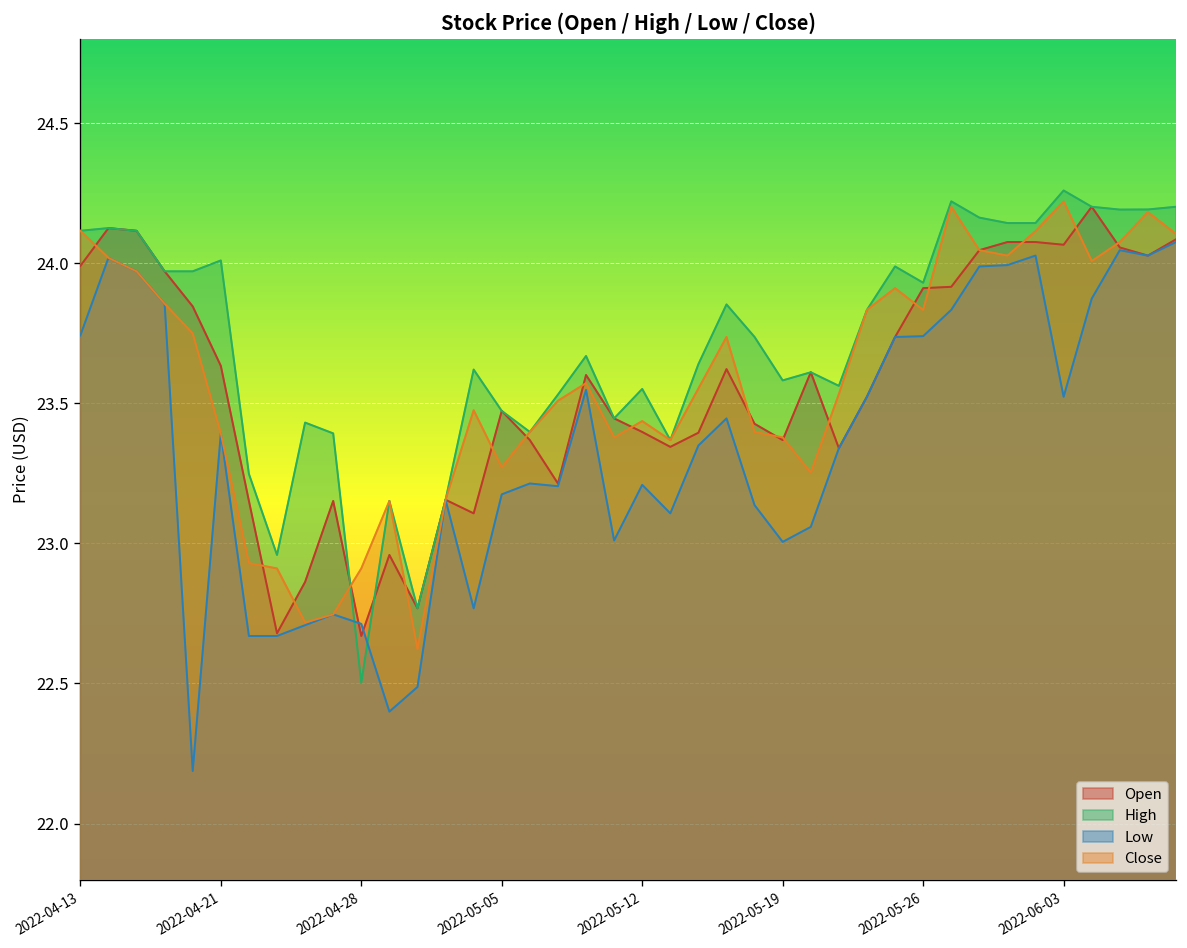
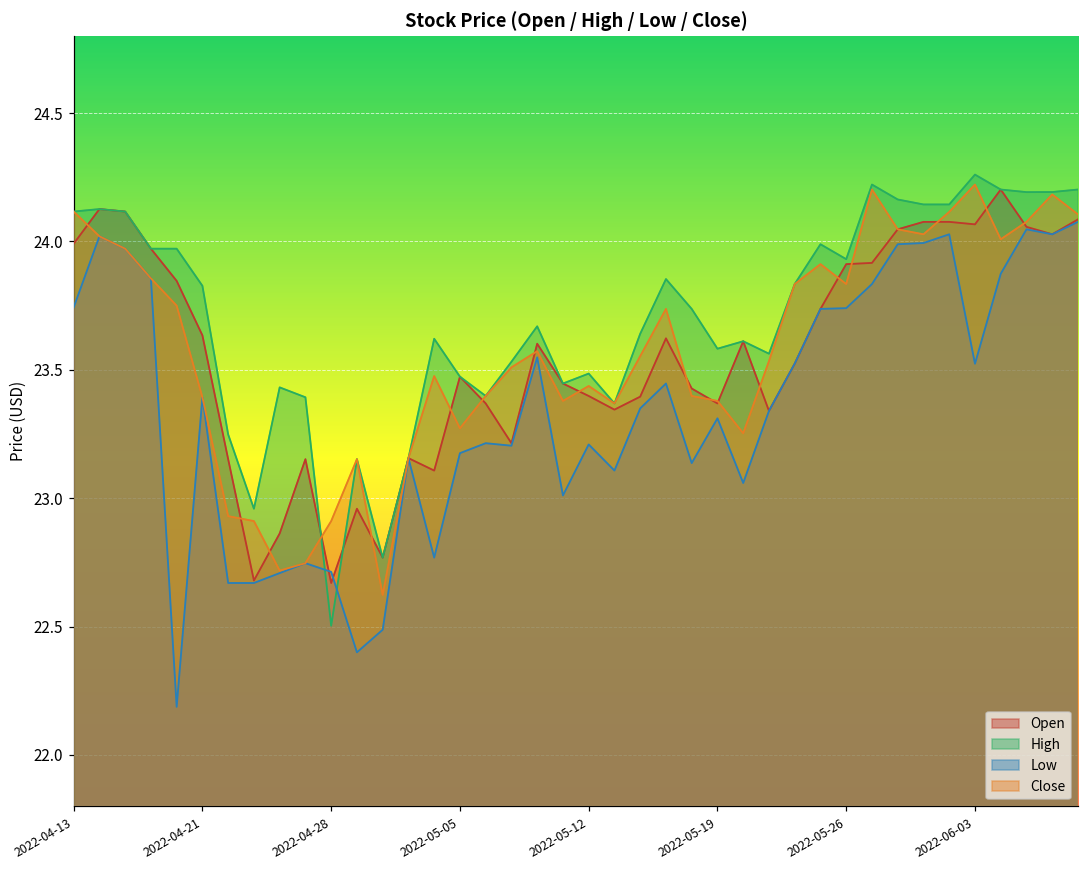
  {
    "High": {
-     "2022-04-21": 24.01,
+     "2022-04-21": 23.83,
      "2022-04-28": 22.50,
-     "2022-05-12": 23.55,
+     "2022-05-12": 23.49,
      "2022-05-19": 23.58,
      "2022-05-26": 23.93,
      "2022-06-03": 24.26
    },
    "Low": {
      "2022-04-13": 23.74,
      "2022-04-28": 22.71,
      "2022-05-05": 23.18,
      "2022-05-12": 23.21,
-     "2022-05-19": 23.01,
+     "2022-05-19": 23.31,
      "2022-05-26": 23.74,
      "2022-06-03": 23.52
    }
  }
